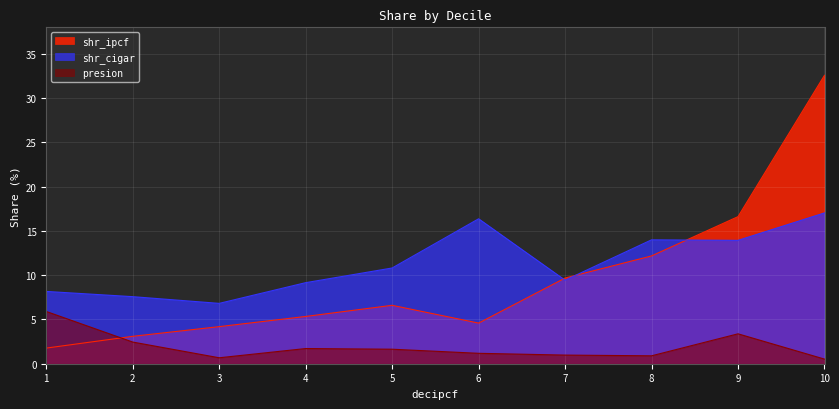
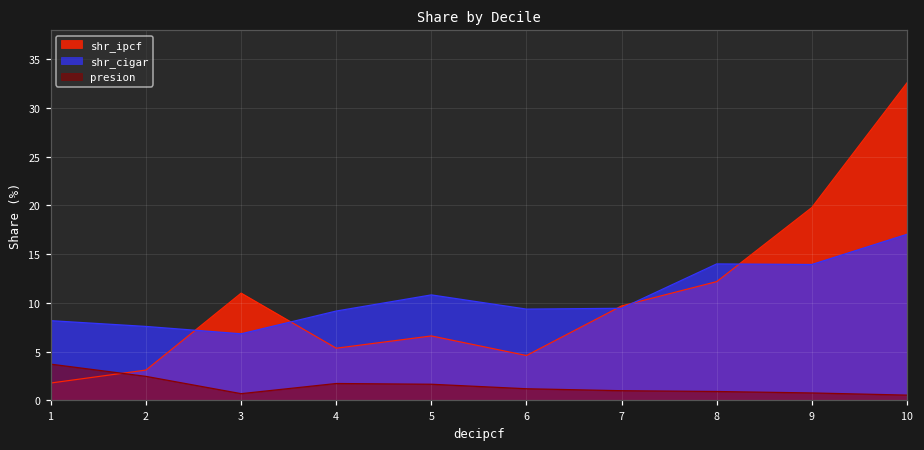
  {
    "shr_ipcf": {
      "1": 2,
      "2": 3,
-     "3": 4,
+     "3": 11,
      "4": 5,
      "5": 7,
      "6": 5,
      "8": 12,
-     "9": 17,
+     "9": 20,
      "10": 33
    },
    "shr_cigar": {
      "1": 8,
      "2": 8,
      "3": 7,
      "4": 9,
      "5": 11,
-     "6": 16,
+     "6": 9,
      "8": 14,
      "9": 14,
      "10": 17
    },
    "presion": {
-     "1": 6,
+     "1": 4,
      "2": 2,
      "3": 1,
      "4": 2,
      "5": 2,
      "6": 1,
      "7": 1,
      "8": 1,
-     "9": 3,
+     "9": 1,
      "10": 1
    }
  }
